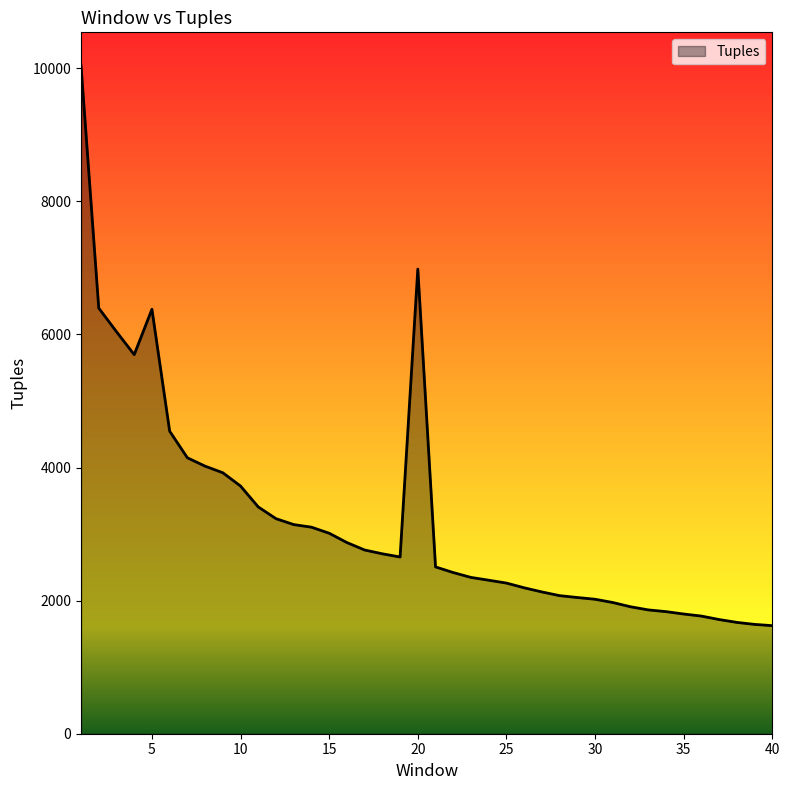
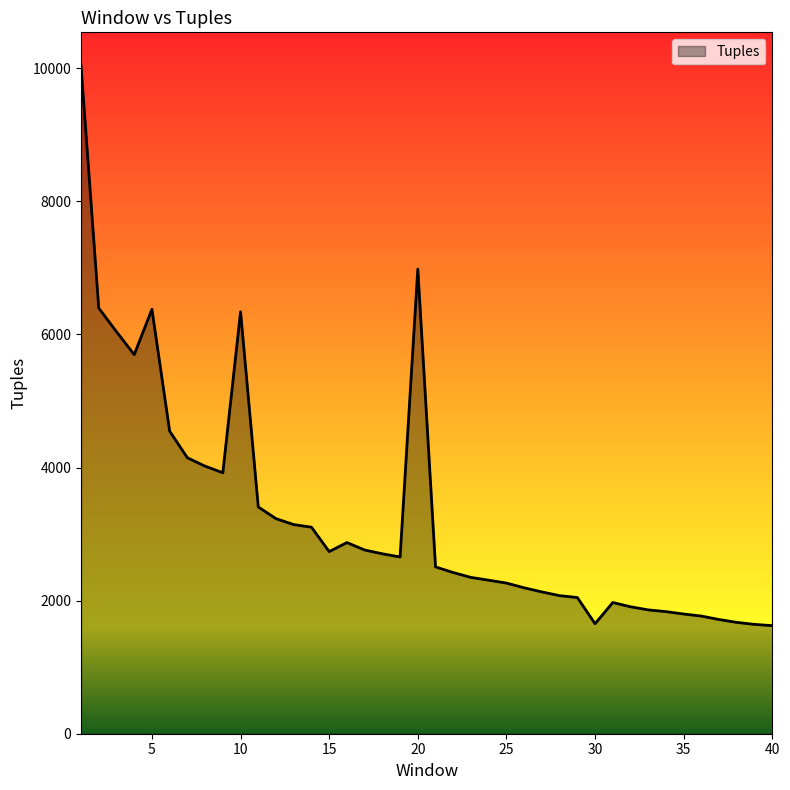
  {
    "5": 6400,
-   "10": 3700,
-   "15": 3000,
+   "10": 6300,
+   "15": 2700,
    "20": 7000,
    "25": 2300,
-   "30": 2000,
+   "30": 1700,
    "35": 1800,
    "40": 1600
  }
